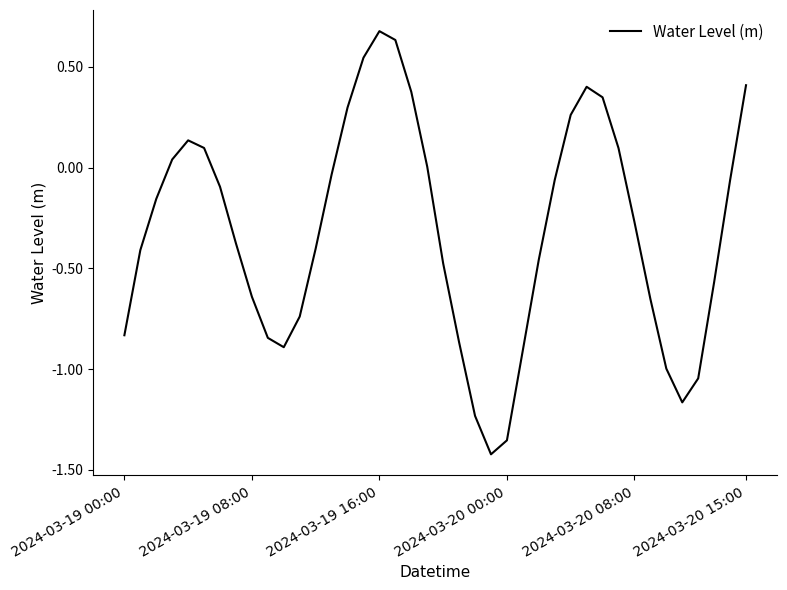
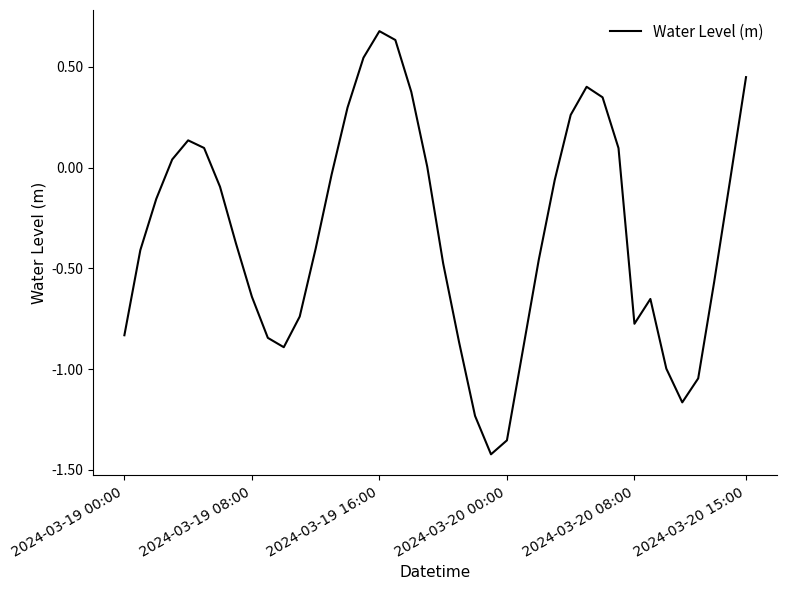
  {
    "2024-03-19 00:00": -0.83,
    "2024-03-19 08:00": -0.64,
    "2024-03-19 16:00": 0.68,
    "2024-03-20 00:00": -1.35,
-   "2024-03-20 08:00": -0.27,
-   "2024-03-20 15:00": 0.41
+   "2024-03-20 08:00": -0.78,
+   "2024-03-20 15:00": 0.45
  }
